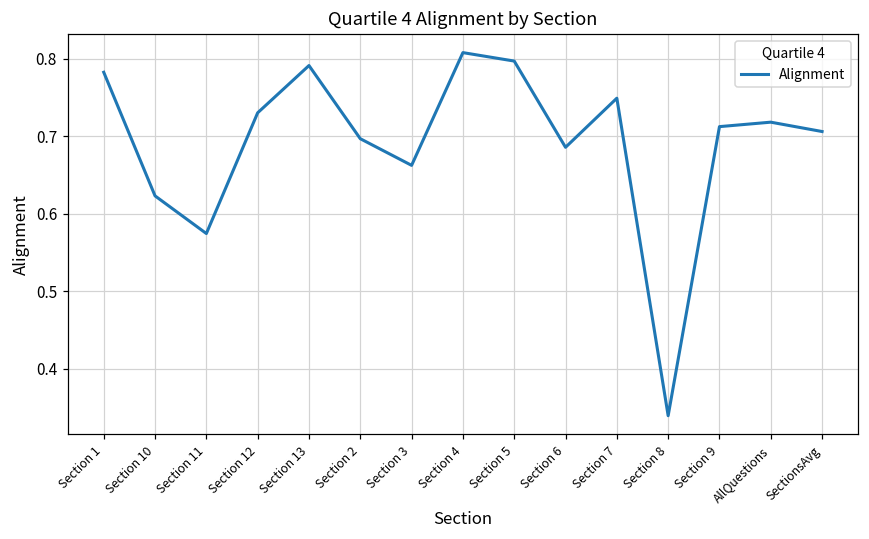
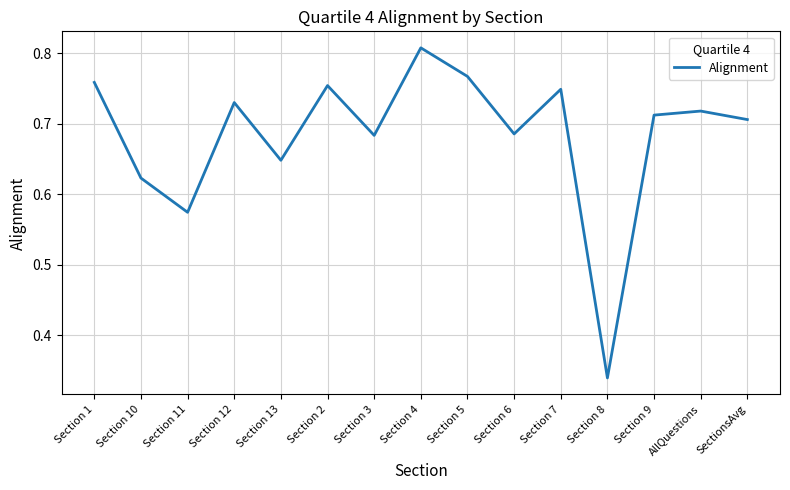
  {
-   "Section 1": 0.78,
+   "Section 1": 0.76,
    "Section 10": 0.62,
    "Section 11": 0.57,
    "Section 12": 0.73,
-   "Section 13": 0.79,
-   "Section 2": 0.70,
-   "Section 3": 0.66,
+   "Section 13": 0.65,
+   "Section 2": 0.75,
+   "Section 3": 0.68,
    "Section 4": 0.81,
-   "Section 5": 0.80,
+   "Section 5": 0.77,
    "Section 6": 0.69,
    "Section 7": 0.75,
    "Section 8": 0.34,
    "Section 9": 0.71,
    "AllQuestions": 0.72,
    "SectionsAvg": 0.71
  }
